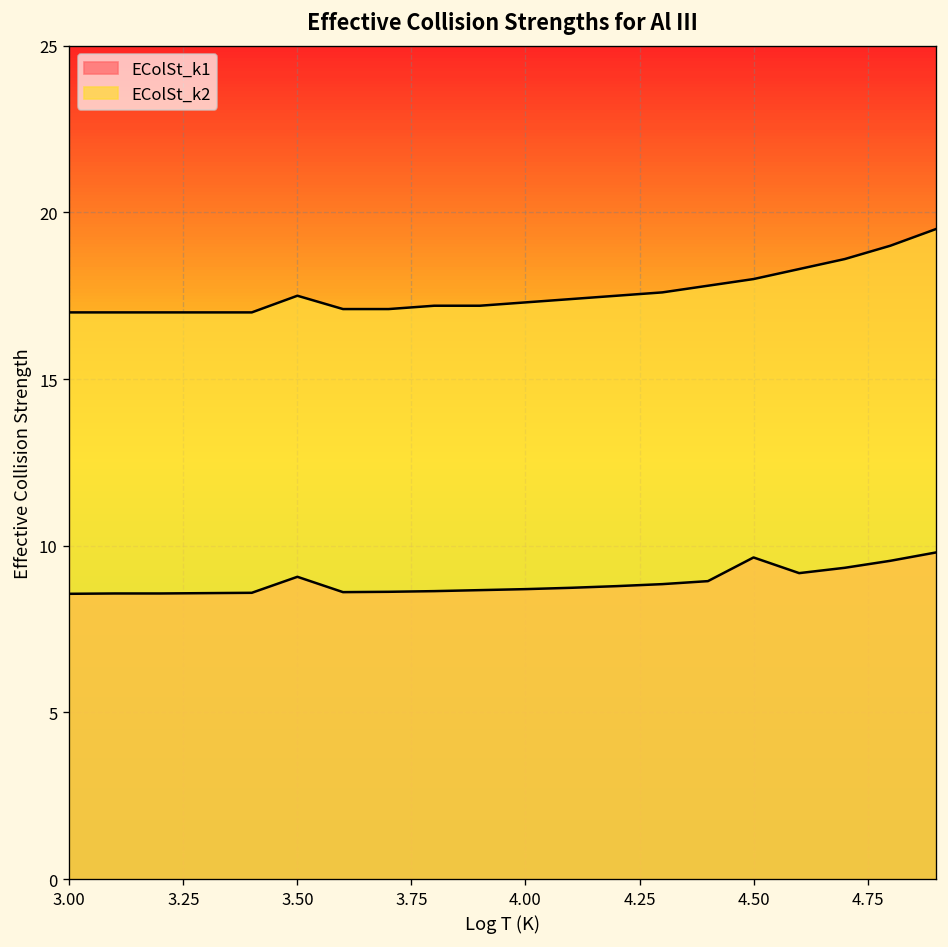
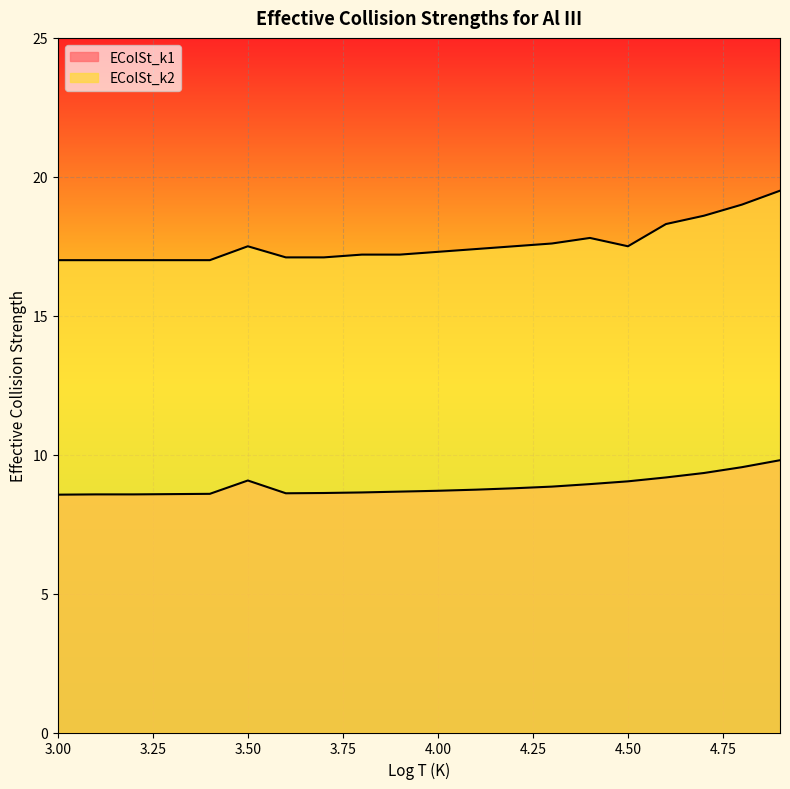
  {
    "EColSt_k1": {
      "3.00": 8.6,
      "3.50": 9.1,
      "4.00": 8.7,
-     "4.50": 9.7
+     "4.50": 9.0
    },
    "EColSt_k2": {
      "3.00": 17.0,
      "3.50": 17.5,
      "4.00": 17.3,
-     "4.50": 18.0
+     "4.50": 17.5
    }
  }
